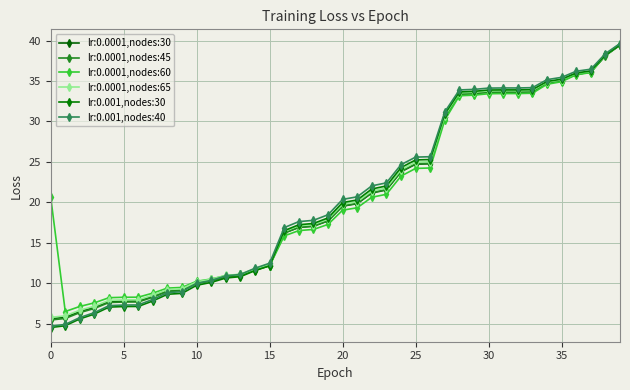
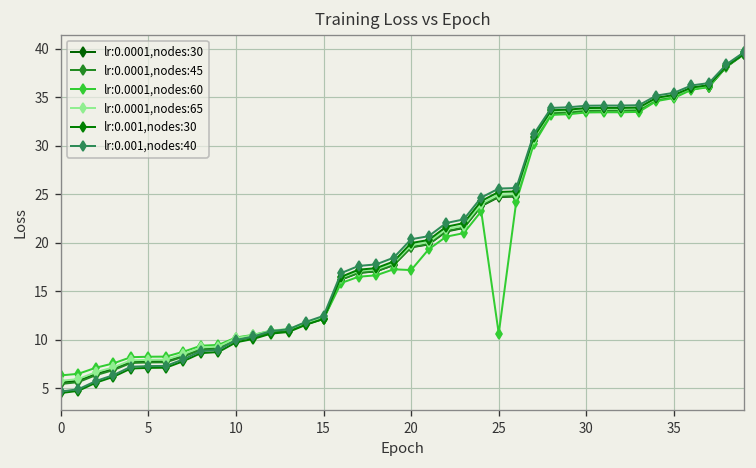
  {
    "lr:0.0001,nodes:60": {
-     "0": 21,
+     "0": 6,
      "5": 8,
-     "20": 19,
-     "25": 24
+     "20": 17,
+     "25": 11
    }
  }
